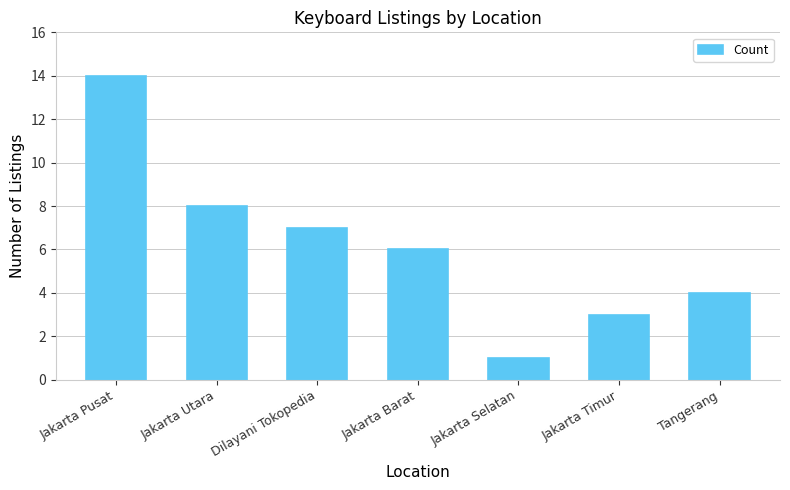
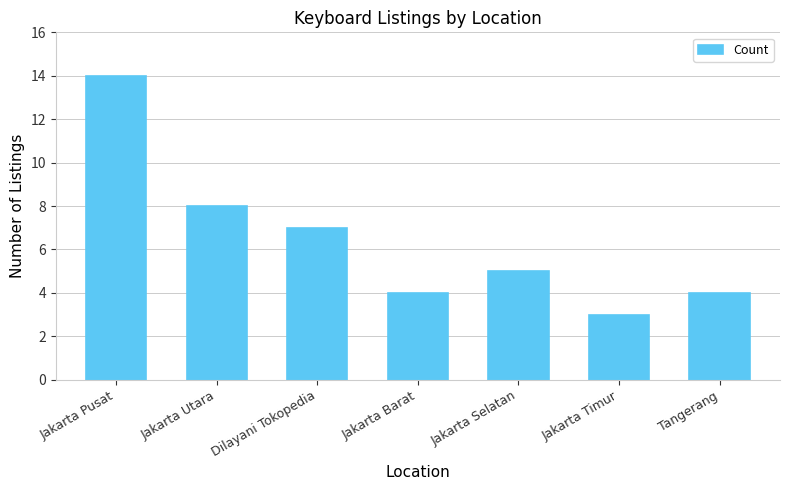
  {
    "Jakarta Pusat": 14,
    "Jakarta Utara": 8,
    "Dilayani Tokopedia": 7,
-   "Jakarta Barat": 6,
-   "Jakarta Selatan": 1,
+   "Jakarta Barat": 4,
+   "Jakarta Selatan": 5,
    "Jakarta Timur": 3,
    "Tangerang": 4
  }
